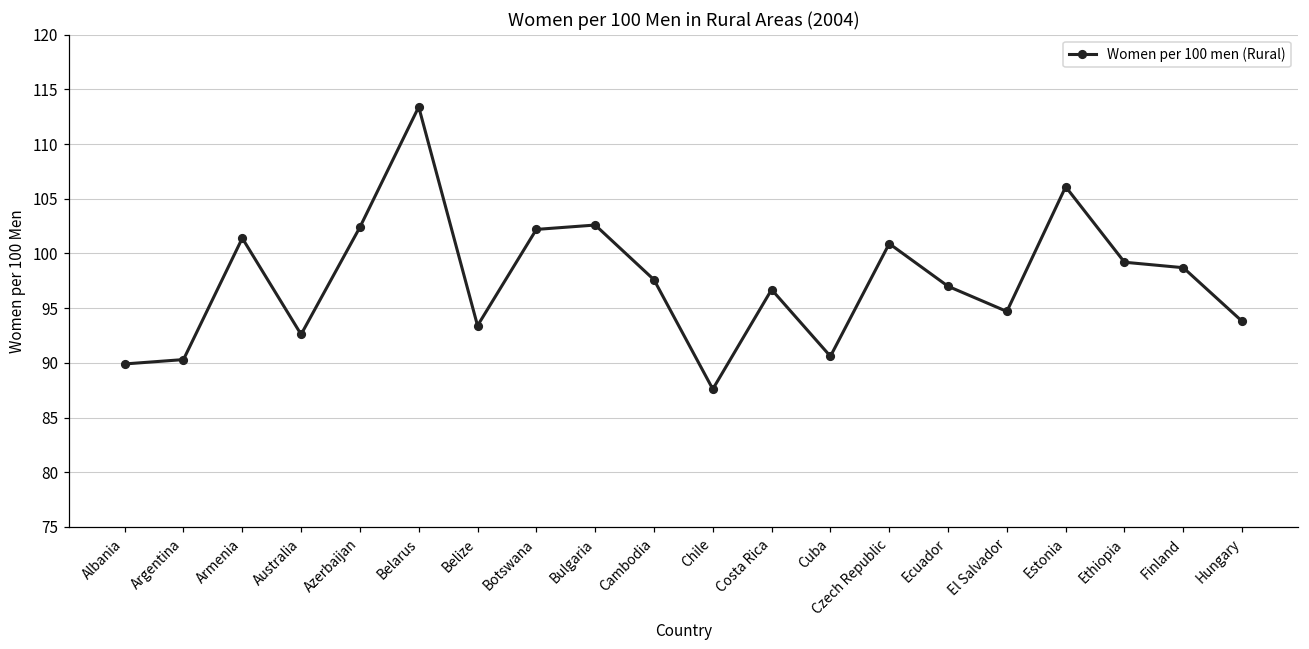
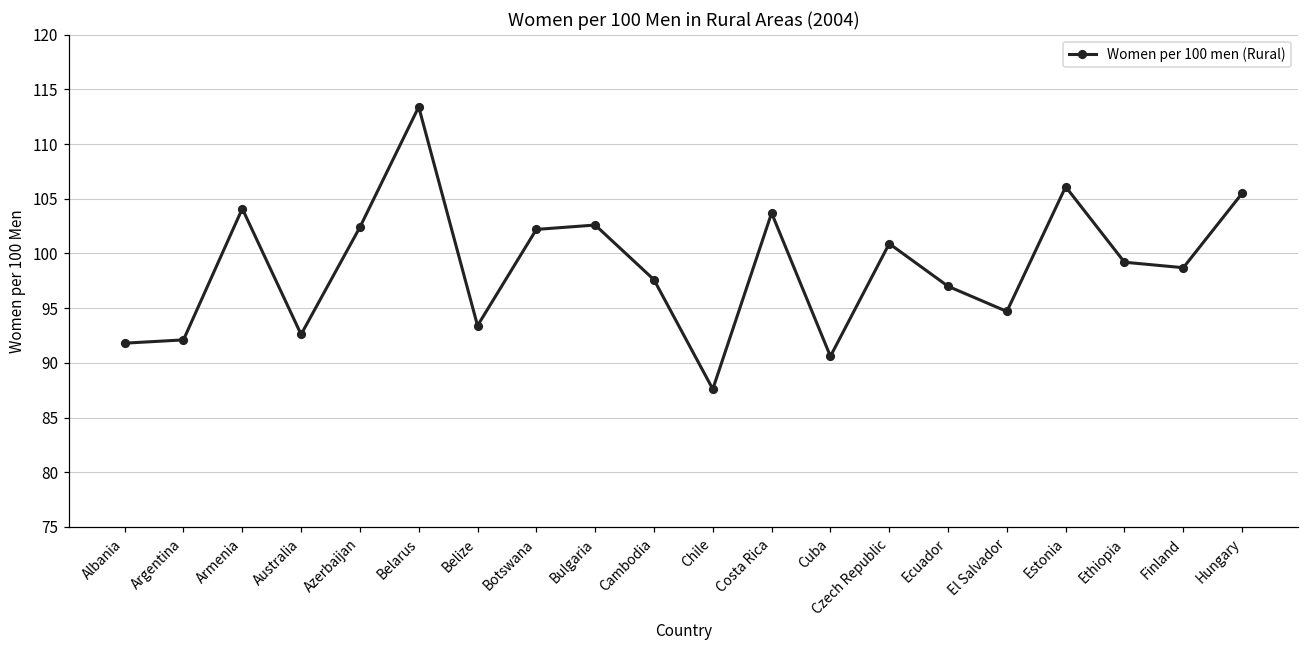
  {
-   "Albania": 90,
-   "Argentina": 90,
-   "Armenia": 101,
+   "Albania": 92,
+   "Argentina": 92,
+   "Armenia": 104,
    "Australia": 93,
    "Azerbaijan": 102,
    "Belarus": 113,
    "Belize": 93,
    "Botswana": 102,
    "Bulgaria": 103,
    "Cambodia": 98,
    "Chile": 88,
-   "Costa Rica": 97,
+   "Costa Rica": 104,
    "Cuba": 91,
    "Czech Republic": 101,
    "Ecuador": 97,
    "El Salvador": 95,
    "Estonia": 106,
    "Ethiopia": 99,
    "Finland": 99,
-   "Hungary": 94
+   "Hungary": 106
  }
